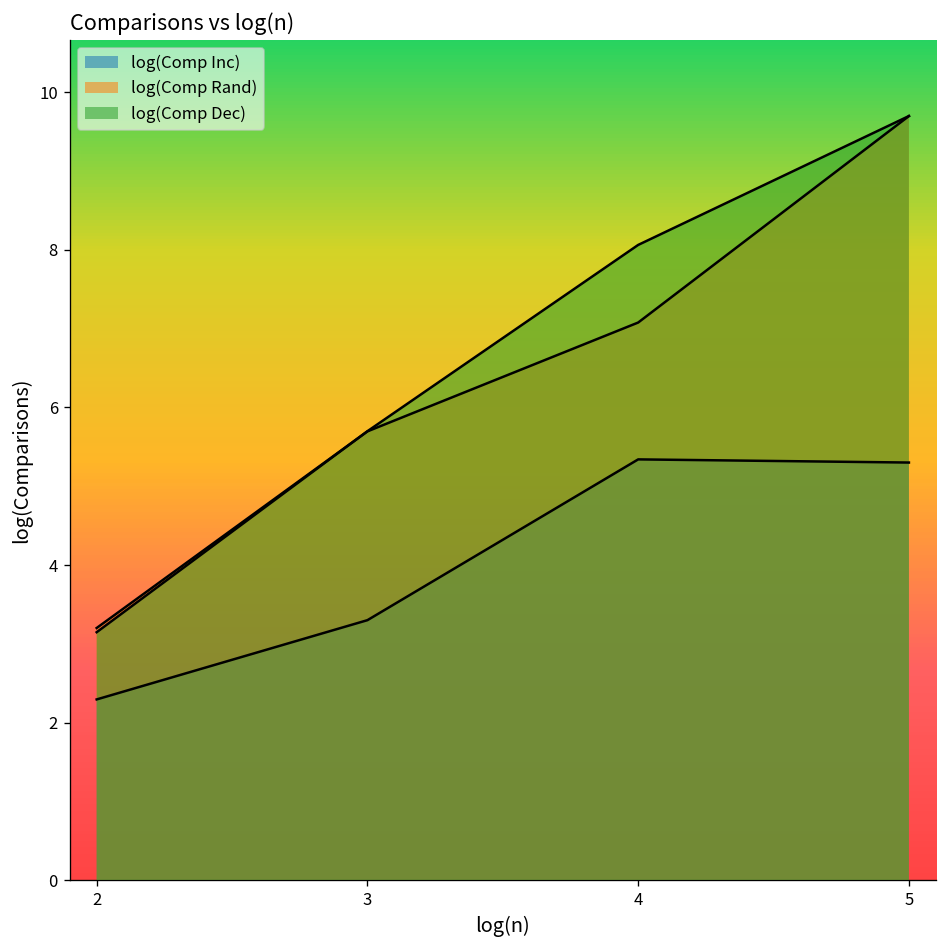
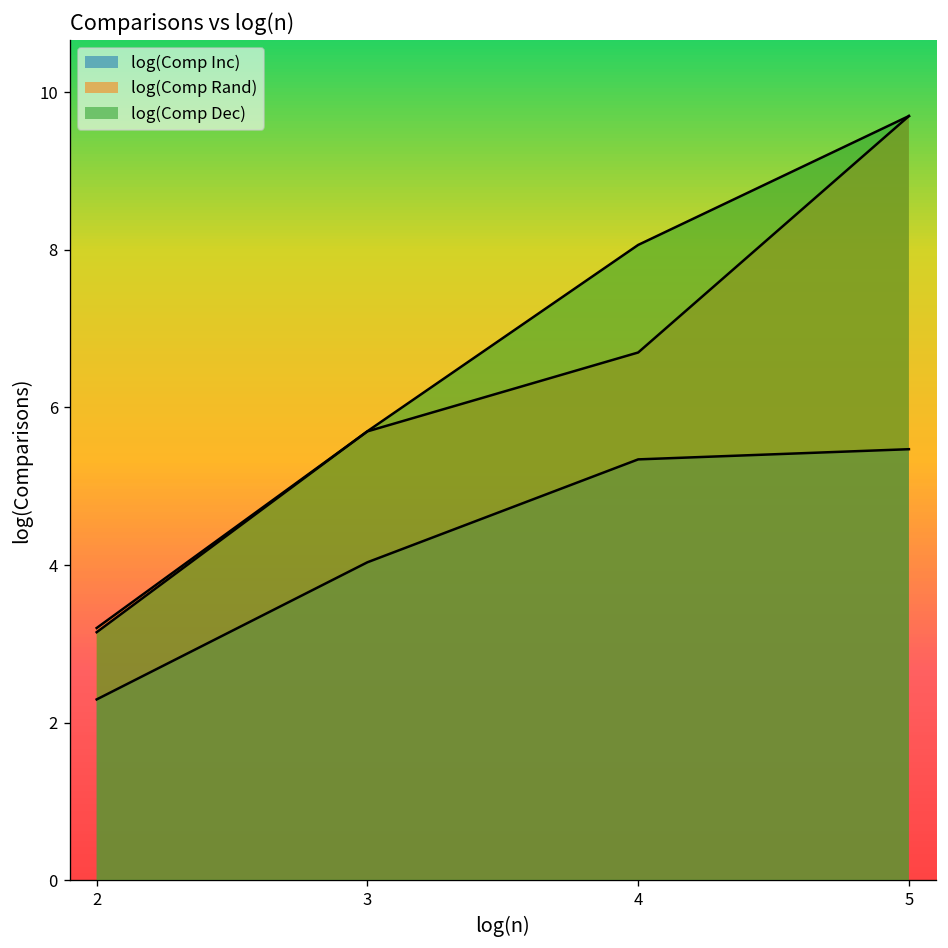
  {
    "log(Comp Inc)": {
      "2": 2.3,
-     "3": 3.3,
+     "3": 4.0,
      "4": 5.3,
-     "5": 5.3
+     "5": 5.5
    },
    "log(Comp Rand)": {
      "2": 3.2,
-     "4": 7.1
+     "4": 6.7
    },
    "log(Comp Dec)": {
      "2": 3.1,
      "4": 8.1
    }
  }
